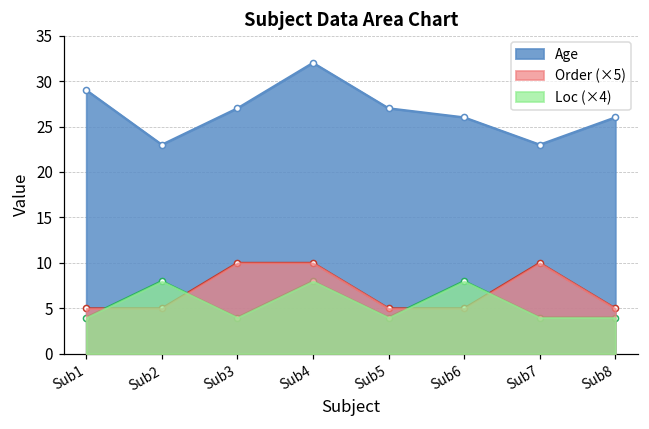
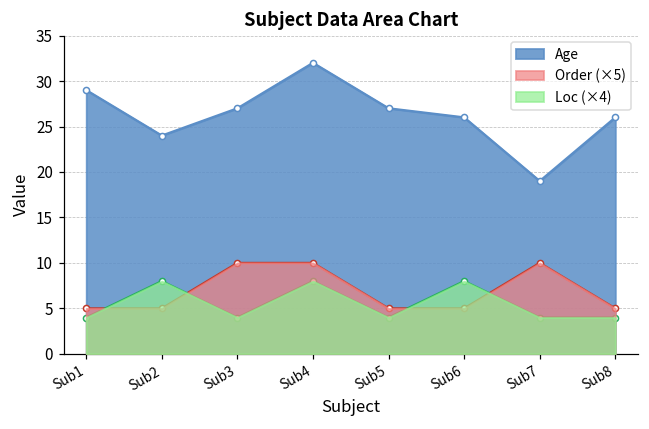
  {
    "Age": {
      "Sub1": 29,
-     "Sub2": 23,
+     "Sub2": 24,
      "Sub3": 27,
      "Sub4": 32,
      "Sub5": 27,
      "Sub6": 26,
-     "Sub7": 23,
+     "Sub7": 19,
      "Sub8": 26
    },
    "Order (×5)": {
      "Sub1": 5,
      "Sub2": 5,
      "Sub3": 10,
      "Sub4": 10,
      "Sub5": 5,
      "Sub6": 5,
      "Sub7": 10,
      "Sub8": 5
    },
    "Loc (×4)": {
      "Sub1": 4,
      "Sub2": 8,
      "Sub3": 4,
      "Sub4": 8,
      "Sub5": 4,
      "Sub6": 8,
      "Sub7": 4,
      "Sub8": 4
    }
  }
